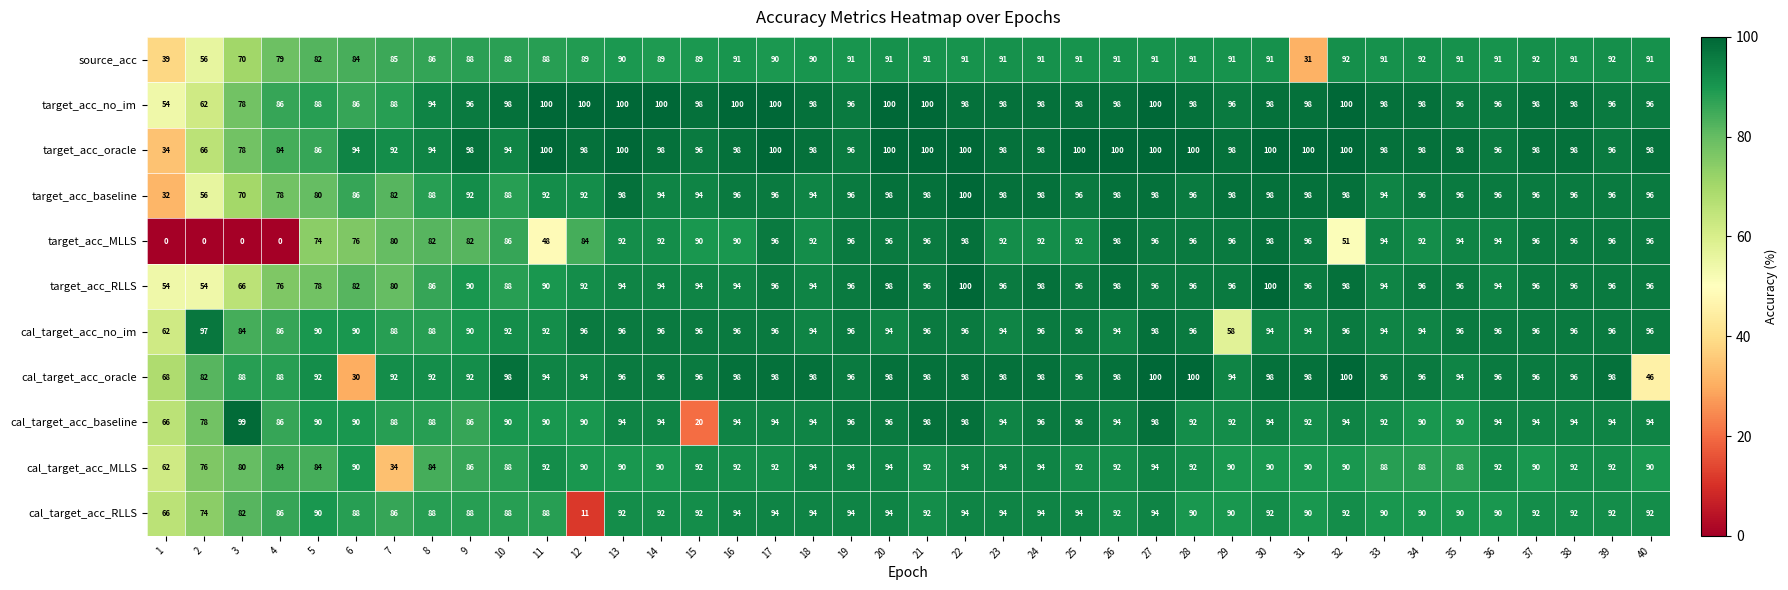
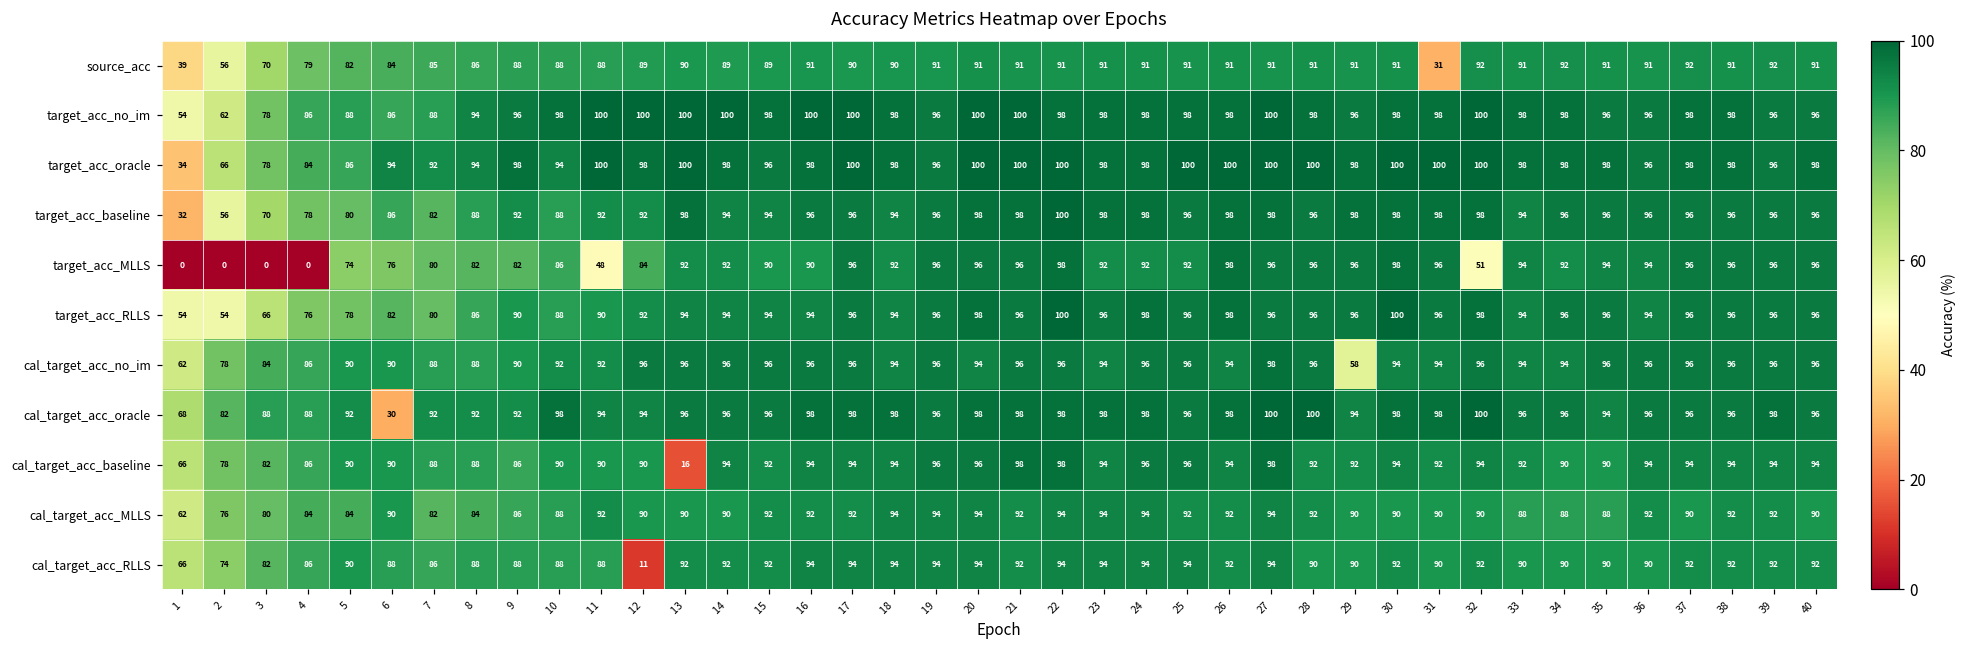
  {
    "cal_target_acc_no_im": {
      "1": 62,
-     "2": 97,
+     "2": 78,
      "3": 84,
      "4": 86,
      "5": 90,
      "6": 90,
      "7": 88,
      "8": 88,
      "9": 90,
      "10": 92,
      "11": 92,
      "12": 96,
      "13": 96,
      "14": 96,
      "15": 96,
      "16": 96,
      "17": 96,
      "18": 94,
      "19": 96,
      "20": 94,
      "21": 96,
      "22": 96,
      "23": 94,
      "24": 96,
      "25": 96,
      "26": 94,
      "27": 98,
      "28": 96,
      "29": 58,
      "30": 94,
      "31": 94,
      "32": 96,
      "33": 94,
      "34": 94,
      "35": 96,
      "36": 96,
      "37": 96,
      "38": 96,
      "39": 96,
      "40": 96
    },
    "cal_target_acc_oracle": {
      "1": 68,
      "2": 82,
      "3": 88,
      "4": 88,
      "5": 92,
      "6": 30,
      "7": 92,
      "8": 92,
      "9": 92,
      "10": 98,
      "11": 94,
      "12": 94,
      "13": 96,
      "14": 96,
      "15": 96,
      "16": 98,
      "17": 98,
      "18": 98,
      "19": 96,
      "20": 98,
      "21": 98,
      "22": 98,
      "23": 98,
      "24": 98,
      "25": 96,
      "26": 98,
      "27": 100,
      "28": 100,
      "29": 94,
      "30": 98,
      "31": 98,
      "32": 100,
      "33": 96,
      "34": 96,
      "35": 94,
      "36": 96,
      "37": 96,
      "38": 96,
      "39": 98,
-     "40": 46
+     "40": 96
    },
    "cal_target_acc_baseline": {
      "1": 66,
      "2": 78,
-     "3": 99,
+     "3": 82,
      "4": 86,
      "5": 90,
      "6": 90,
      "7": 88,
      "8": 88,
      "9": 86,
      "10": 90,
      "11": 90,
      "12": 90,
-     "13": 94,
+     "13": 16,
      "14": 94,
-     "15": 20,
+     "15": 92,
      "16": 94,
      "17": 94,
      "18": 94,
      "19": 96,
      "20": 96,
      "21": 98,
      "22": 98,
      "23": 94,
      "24": 96,
      "25": 96,
      "26": 94,
      "27": 98,
      "28": 92,
      "29": 92,
      "30": 94,
      "31": 92,
      "32": 94,
      "33": 92,
      "34": 90,
      "35": 90,
      "36": 94,
      "37": 94,
      "38": 94,
      "39": 94,
      "40": 94
    },
    "cal_target_acc_MLLS": {
      "1": 62,
      "2": 76,
      "3": 80,
      "4": 84,
      "5": 84,
      "6": 90,
-     "7": 34,
+     "7": 82,
      "8": 84,
      "9": 86,
      "10": 88,
      "11": 92,
      "12": 90,
      "13": 90,
      "14": 90,
      "15": 92,
      "16": 92,
      "17": 92,
      "18": 94,
      "19": 94,
      "20": 94,
      "21": 92,
      "22": 94,
      "23": 94,
      "24": 94,
      "25": 92,
      "26": 92,
      "27": 94,
      "28": 92,
      "29": 90,
      "30": 90,
      "31": 90,
      "32": 90,
      "33": 88,
      "34": 88,
      "35": 88,
      "36": 92,
      "37": 90,
      "38": 92,
      "39": 92,
      "40": 90
    }
  }
